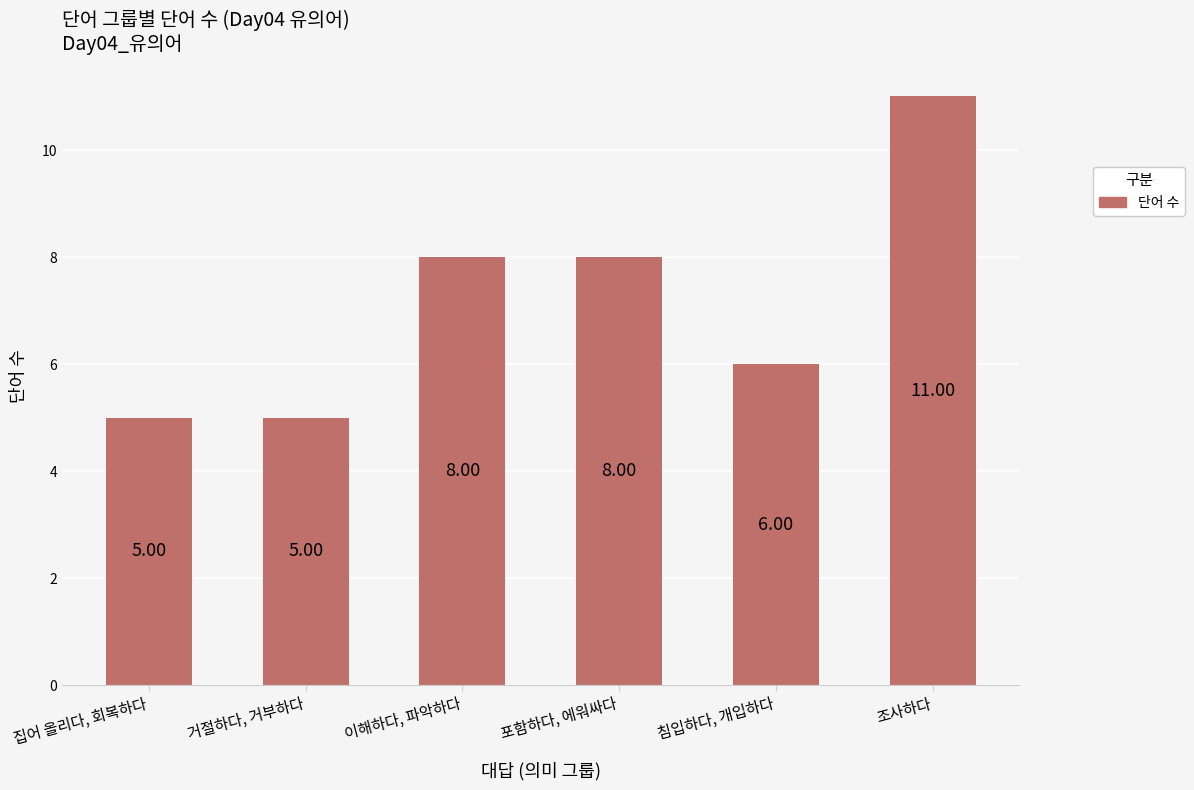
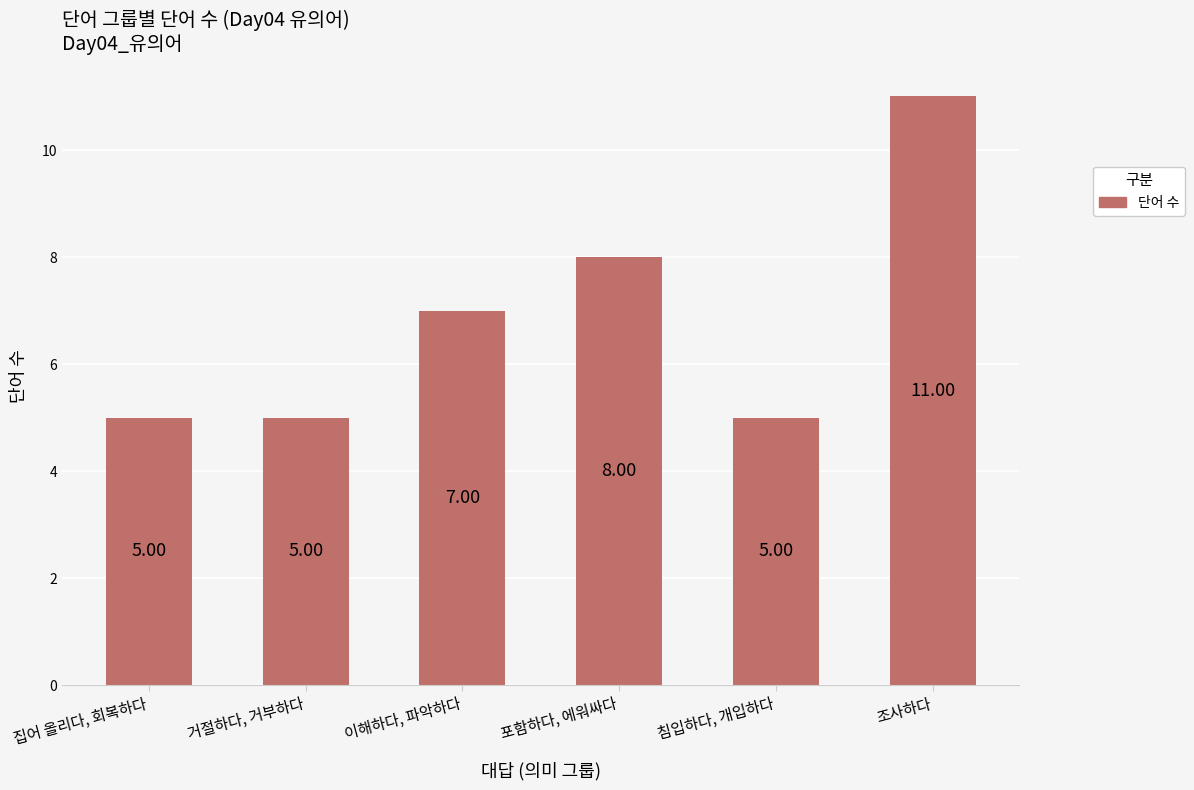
  {
    "집어 올리다, 회복하다": 5.00,
    "거절하다, 거부하다": 5.00,
-   "이해하다, 파악하다": 8.00,
+   "이해하다, 파악하다": 7.00,
    "포함하다, 에워싸다": 8.00,
-   "침입하다, 개입하다": 6.00,
+   "침입하다, 개입하다": 5.00,
    "조사하다": 11.00
  }
